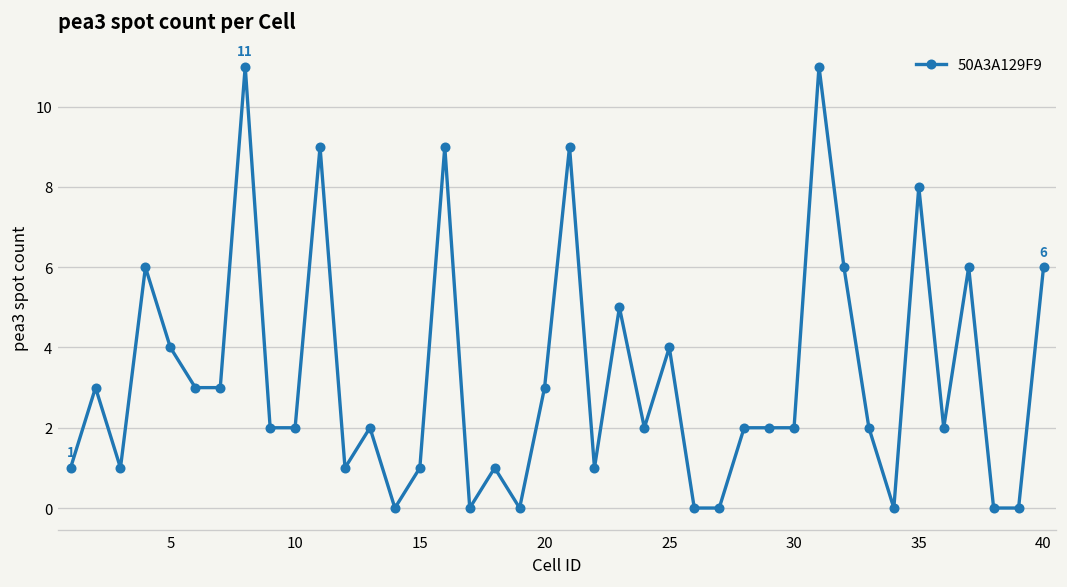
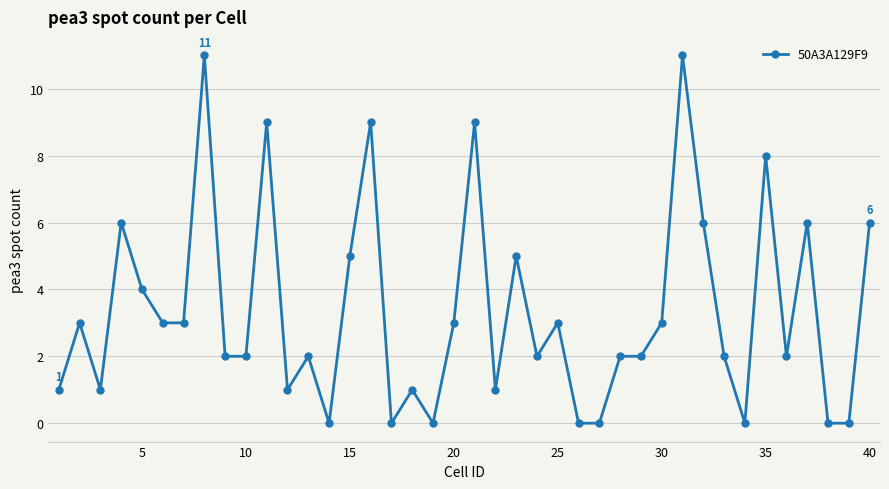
  {
    "5": 4,
    "10": 2,
-   "15": 1,
+   "15": 5,
    "20": 3,
-   "25": 4,
-   "30": 2,
+   "25": 3,
+   "30": 3,
    "35": 8
  }
